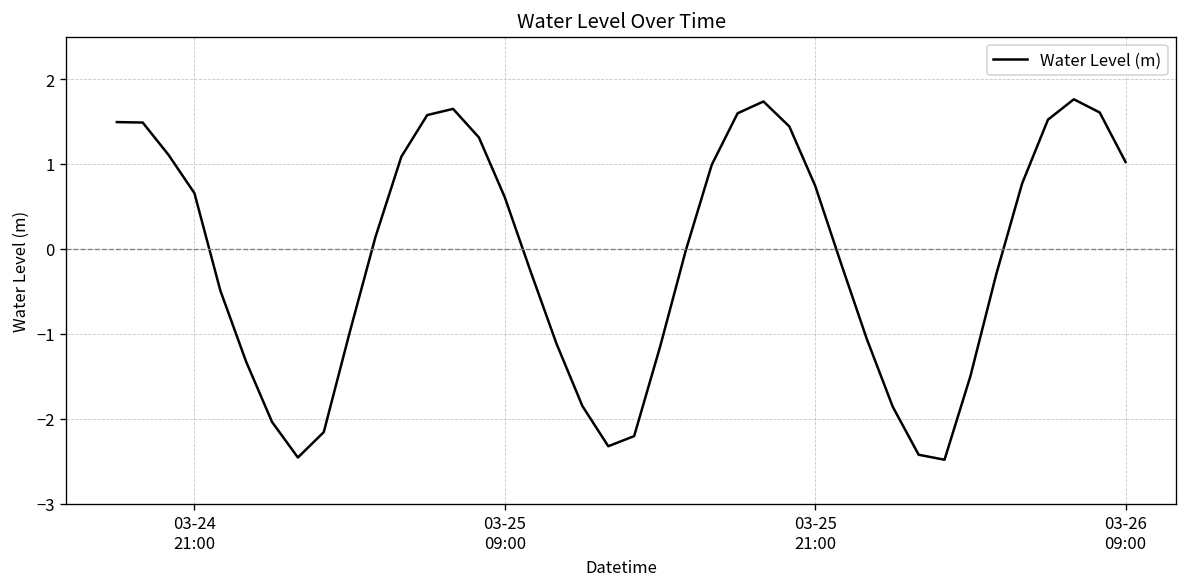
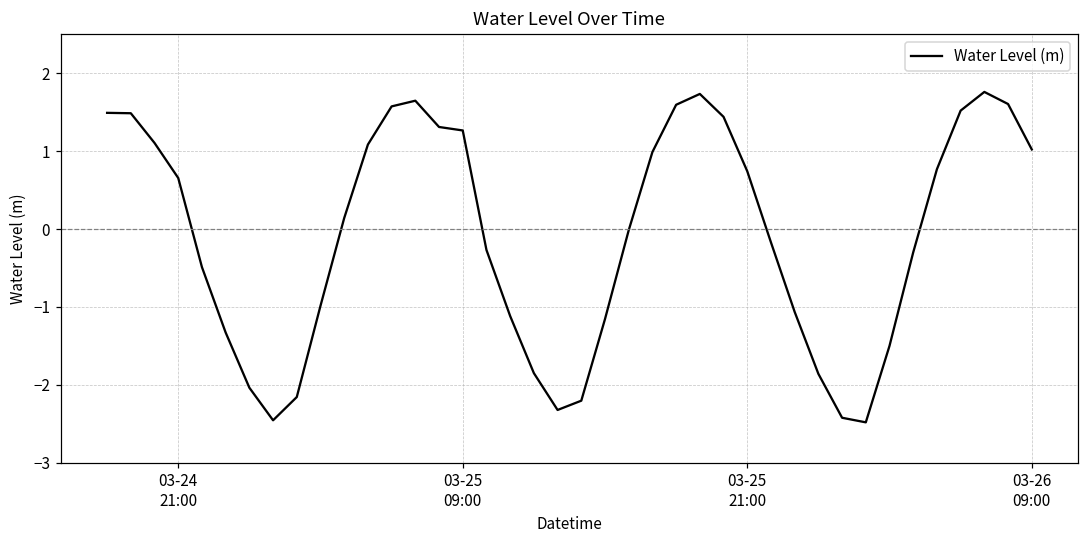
  {
    "03-24 21:00": 0.7,
-   "03-25 09:00": 0.6,
+   "03-25 09:00": 1.3,
    "03-25 21:00": 0.7,
    "03-26 09:00": 1.0
  }
